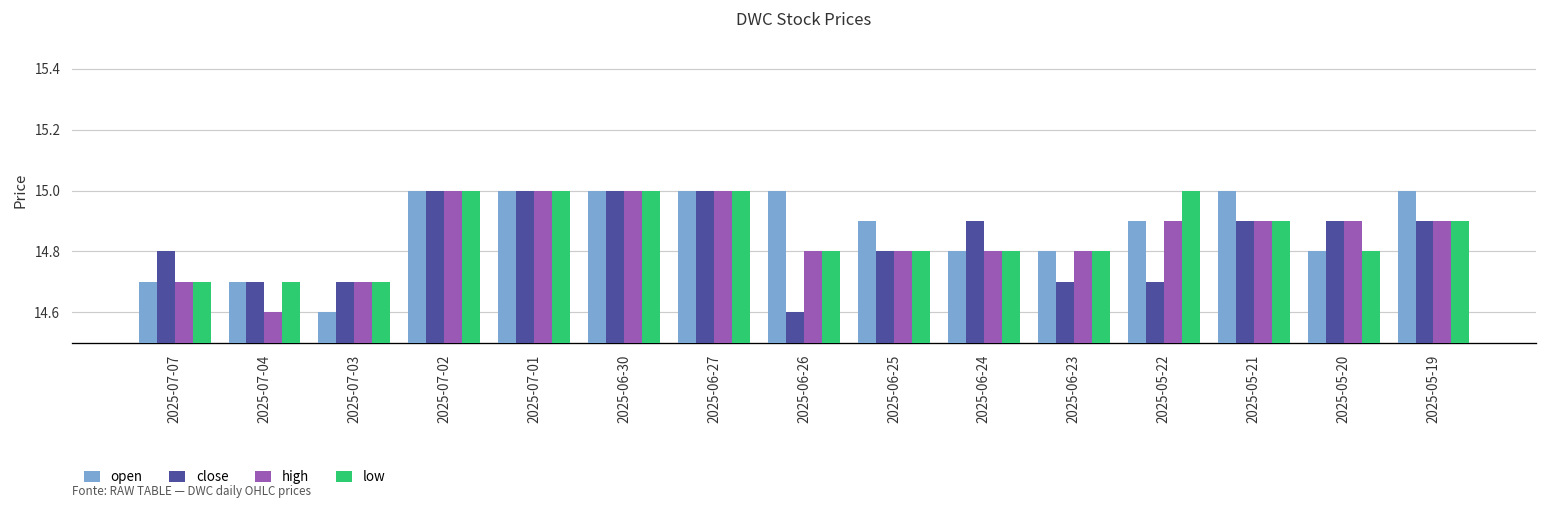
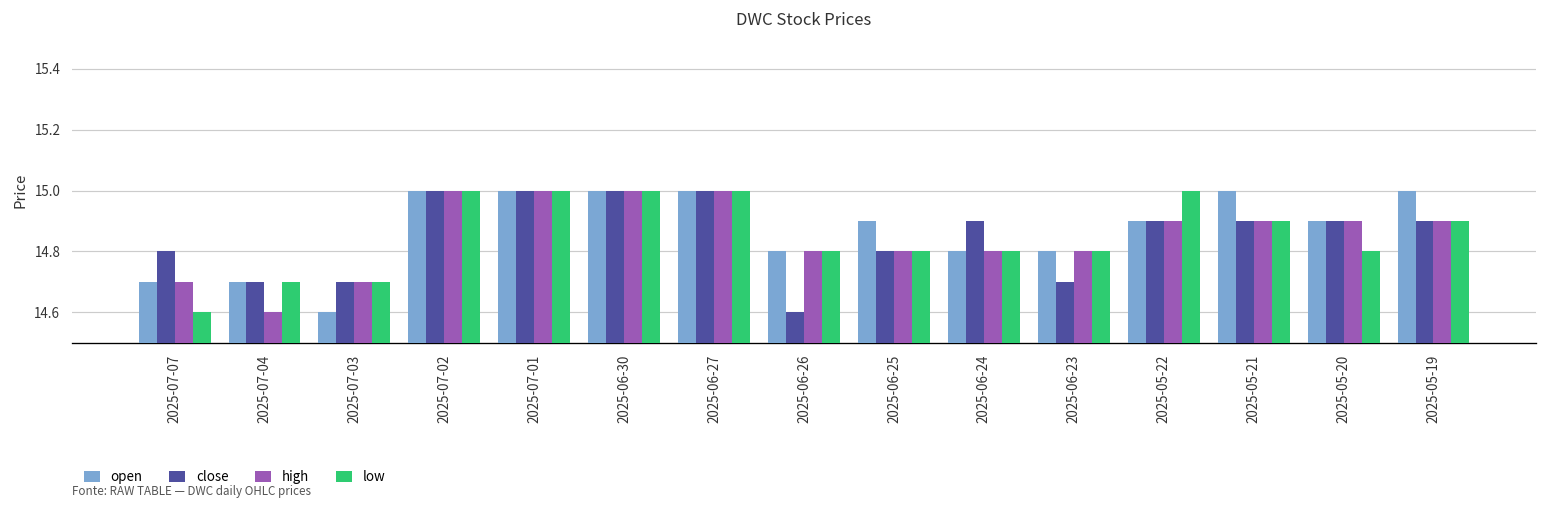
  {
    "open": {
      "2025-07-07": 14.7,
      "2025-07-04": 14.7,
      "2025-07-03": 14.6,
      "2025-07-02": 15.0,
      "2025-07-01": 15.0,
      "2025-06-30": 15.0,
      "2025-06-27": 15.0,
-     "2025-06-26": 15.0,
+     "2025-06-26": 14.8,
      "2025-06-25": 14.9,
      "2025-06-24": 14.8,
      "2025-06-23": 14.8,
      "2025-05-22": 14.9,
      "2025-05-21": 15.0,
-     "2025-05-20": 14.8,
+     "2025-05-20": 14.9,
      "2025-05-19": 15.0
    },
    "close": {
      "2025-07-07": 14.8,
      "2025-07-04": 14.7,
      "2025-07-03": 14.7,
      "2025-07-02": 15.0,
      "2025-07-01": 15.0,
      "2025-06-30": 15.0,
      "2025-06-27": 15.0,
      "2025-06-26": 14.6,
      "2025-06-25": 14.8,
      "2025-06-24": 14.9,
      "2025-06-23": 14.7,
-     "2025-05-22": 14.7,
+     "2025-05-22": 14.9,
      "2025-05-21": 14.9,
      "2025-05-20": 14.9,
      "2025-05-19": 14.9
    },
    "high": {
      "2025-07-07": 14.7,
      "2025-07-04": 14.6,
      "2025-07-03": 14.7,
      "2025-07-02": 15.0,
      "2025-07-01": 15.0,
      "2025-06-30": 15.0,
      "2025-06-27": 15.0,
      "2025-06-26": 14.8,
      "2025-06-25": 14.8,
      "2025-06-24": 14.8,
      "2025-06-23": 14.8,
      "2025-05-22": 14.9,
      "2025-05-21": 14.9,
      "2025-05-20": 14.9,
      "2025-05-19": 14.9
    },
    "low": {
-     "2025-07-07": 14.7,
+     "2025-07-07": 14.6,
      "2025-07-04": 14.7,
      "2025-07-03": 14.7,
      "2025-07-02": 15.0,
      "2025-07-01": 15.0,
      "2025-06-30": 15.0,
      "2025-06-27": 15.0,
      "2025-06-26": 14.8,
      "2025-06-25": 14.8,
      "2025-06-24": 14.8,
      "2025-06-23": 14.8,
      "2025-05-22": 15.0,
      "2025-05-21": 14.9,
      "2025-05-20": 14.8,
      "2025-05-19": 14.9
    }
  }
